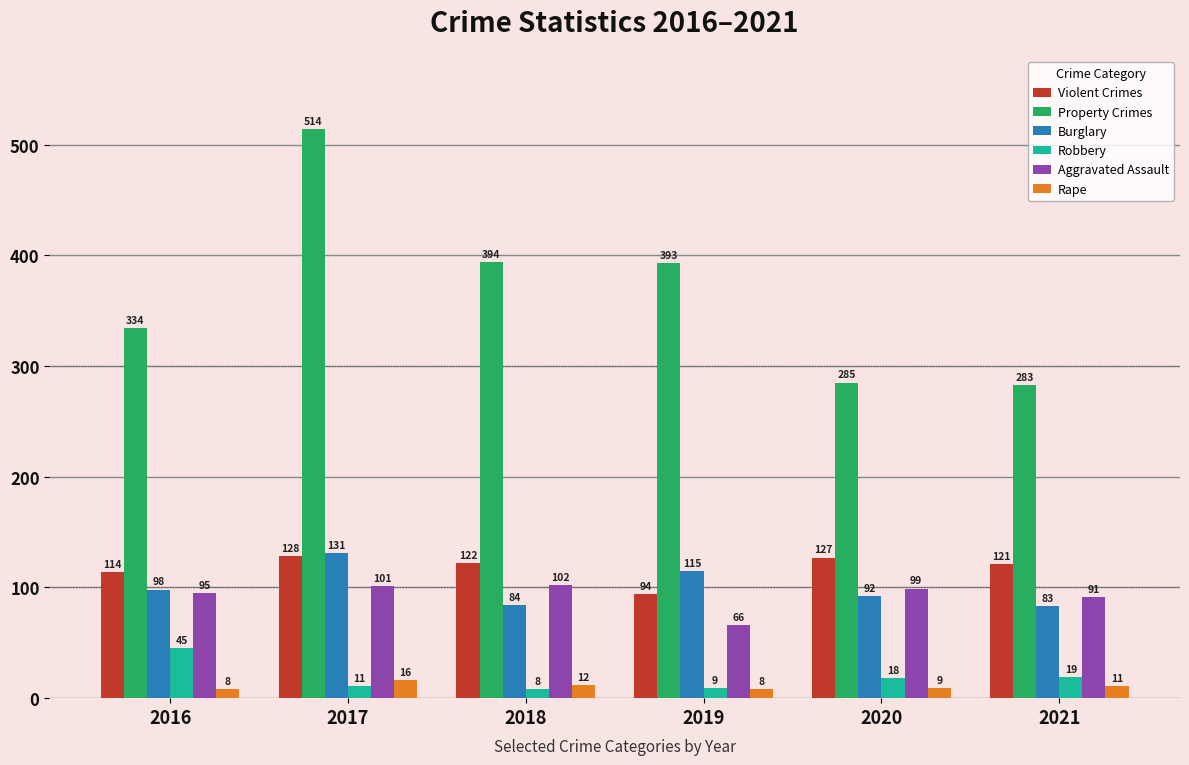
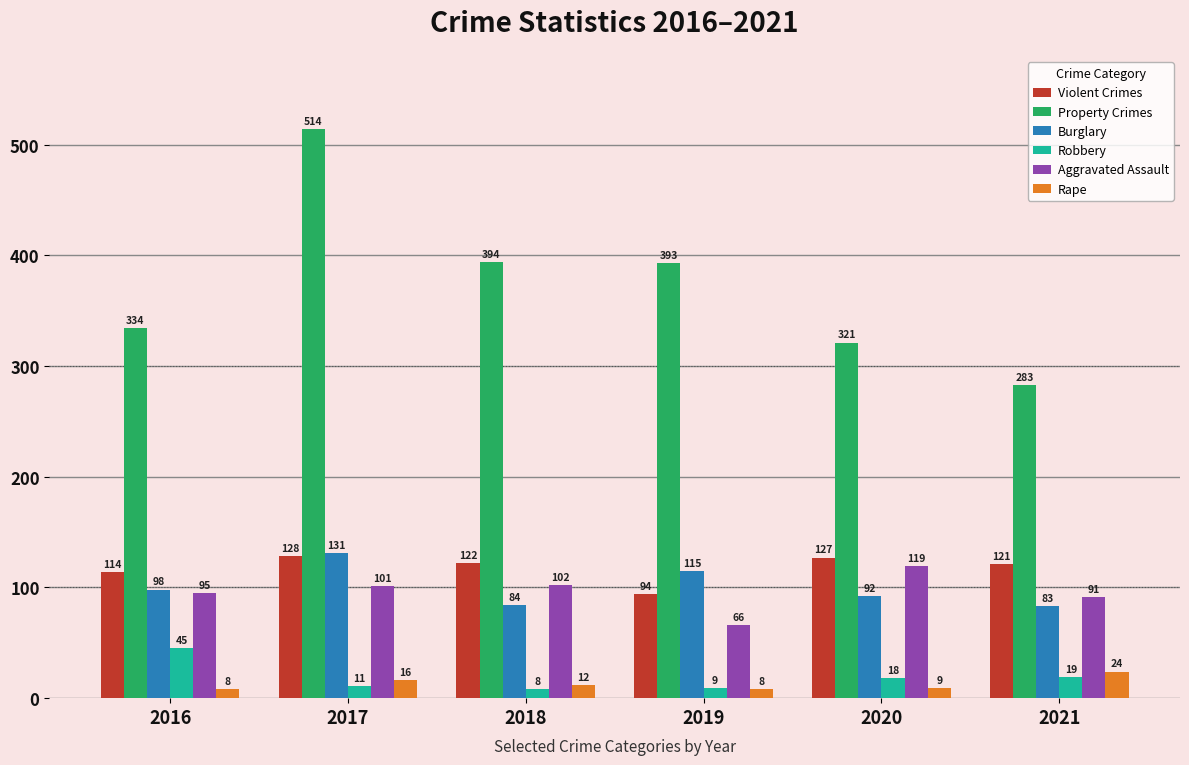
  {
    "Violent Crimes": {
      "2016": 114,
      "2017": 128,
      "2018": 122,
      "2019": 94,
      "2020": 127,
      "2021": 121
    },
    "Property Crimes": {
      "2016": 334,
      "2017": 514,
      "2018": 394,
      "2019": 393,
-     "2020": 285,
+     "2020": 321,
      "2021": 283
    },
    "Burglary": {
      "2016": 98,
      "2017": 131,
      "2018": 84,
      "2019": 115,
      "2020": 92,
      "2021": 83
    },
    "Robbery": {
      "2016": 45,
      "2017": 11,
      "2018": 8,
      "2019": 9,
      "2020": 18,
      "2021": 19
    },
    "Aggravated Assault": {
      "2016": 95,
      "2017": 101,
      "2018": 102,
      "2019": 66,
-     "2020": 99,
+     "2020": 119,
      "2021": 91
    },
    "Rape": {
      "2016": 8,
      "2017": 16,
      "2018": 12,
      "2019": 8,
      "2020": 9,
-     "2021": 11
+     "2021": 24
    }
  }
